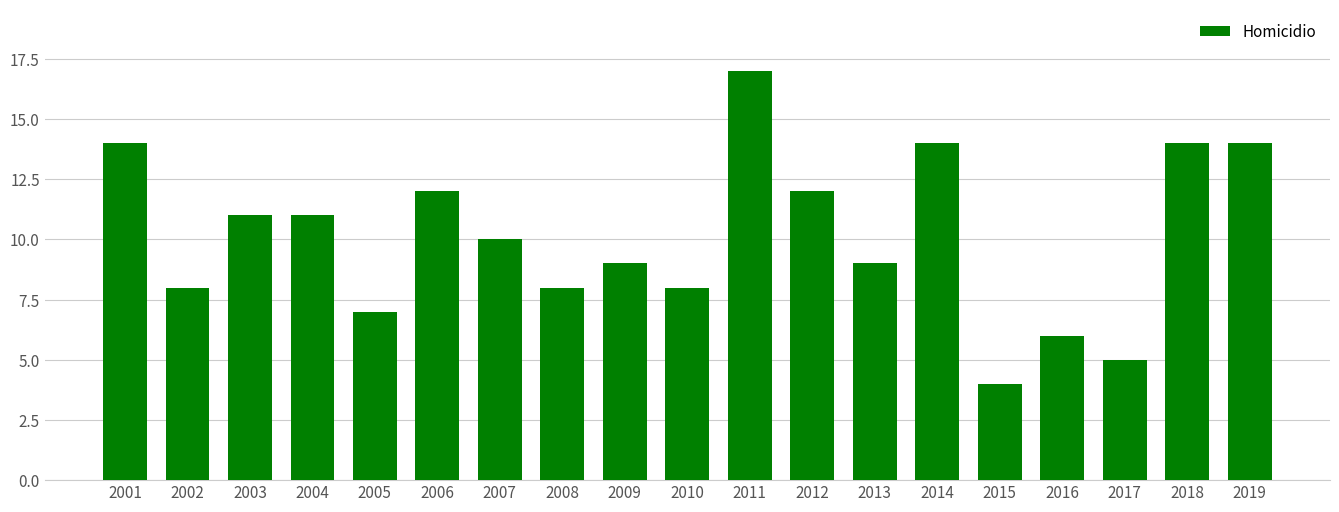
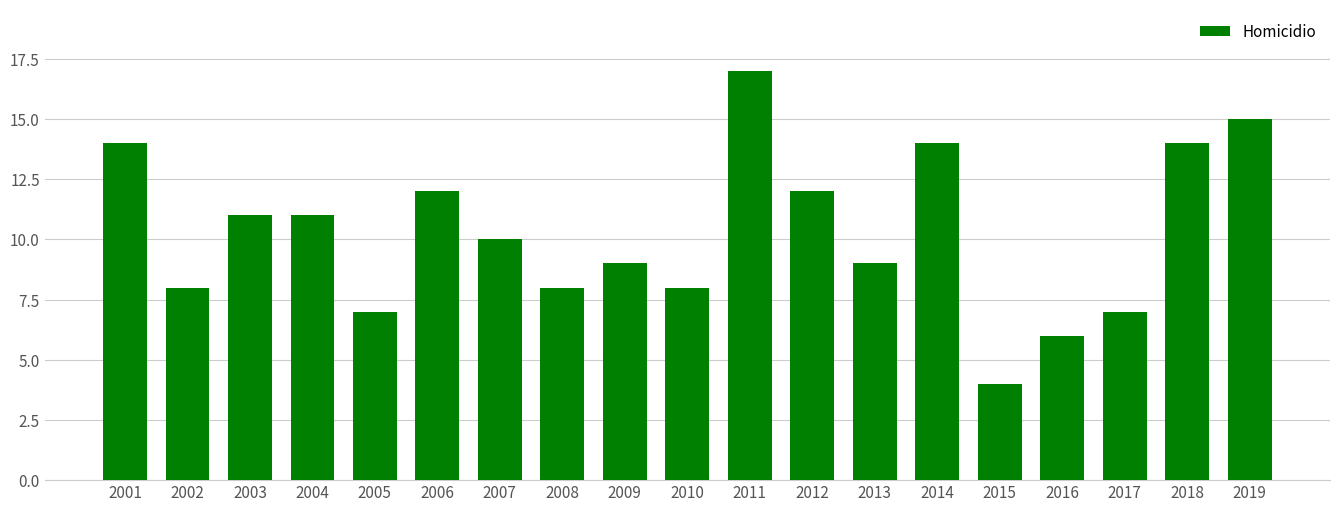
  {
    "2001": 14,
    "2002": 8,
    "2003": 11,
    "2004": 11,
    "2005": 7,
    "2006": 12,
    "2007": 10,
    "2008": 8,
    "2009": 9,
    "2010": 8,
    "2011": 17,
    "2012": 12,
    "2013": 9,
    "2014": 14,
    "2015": 4,
    "2016": 6,
-   "2017": 5,
+   "2017": 7,
    "2018": 14,
-   "2019": 14
+   "2019": 15
  }
